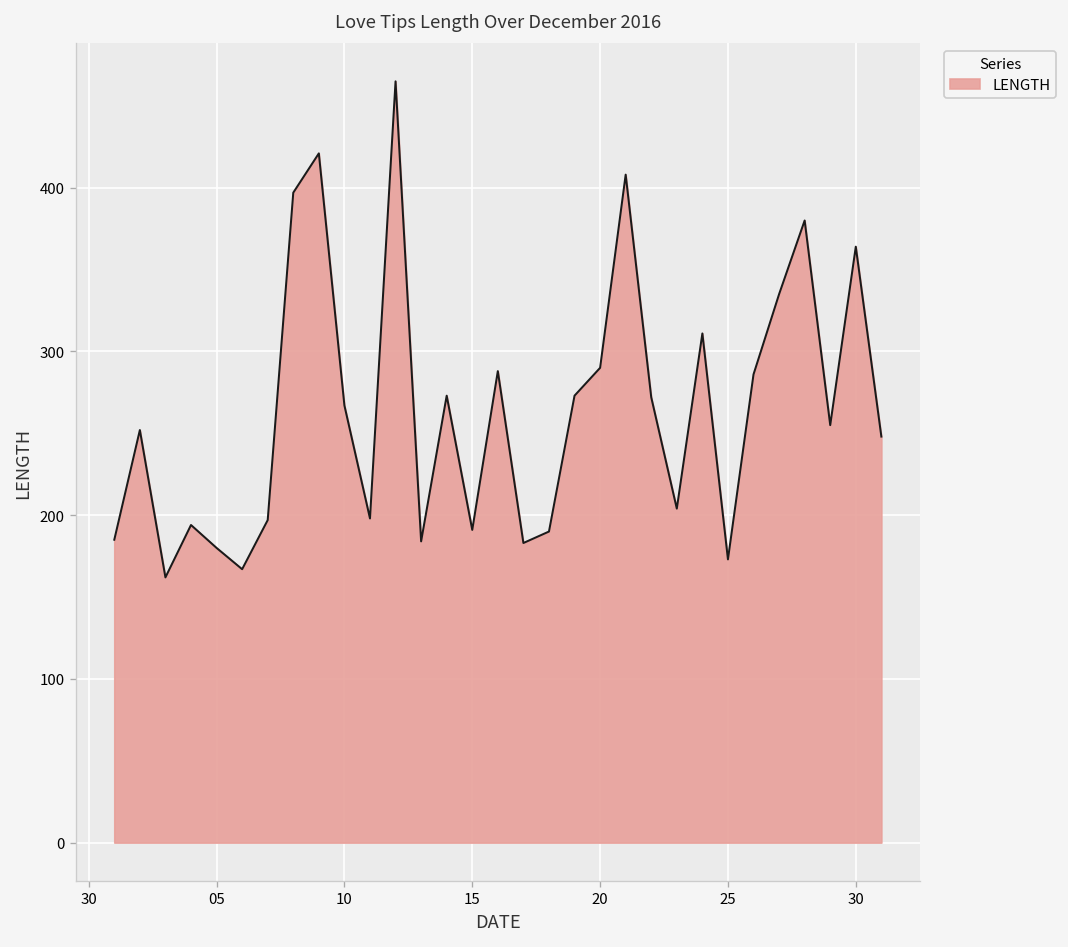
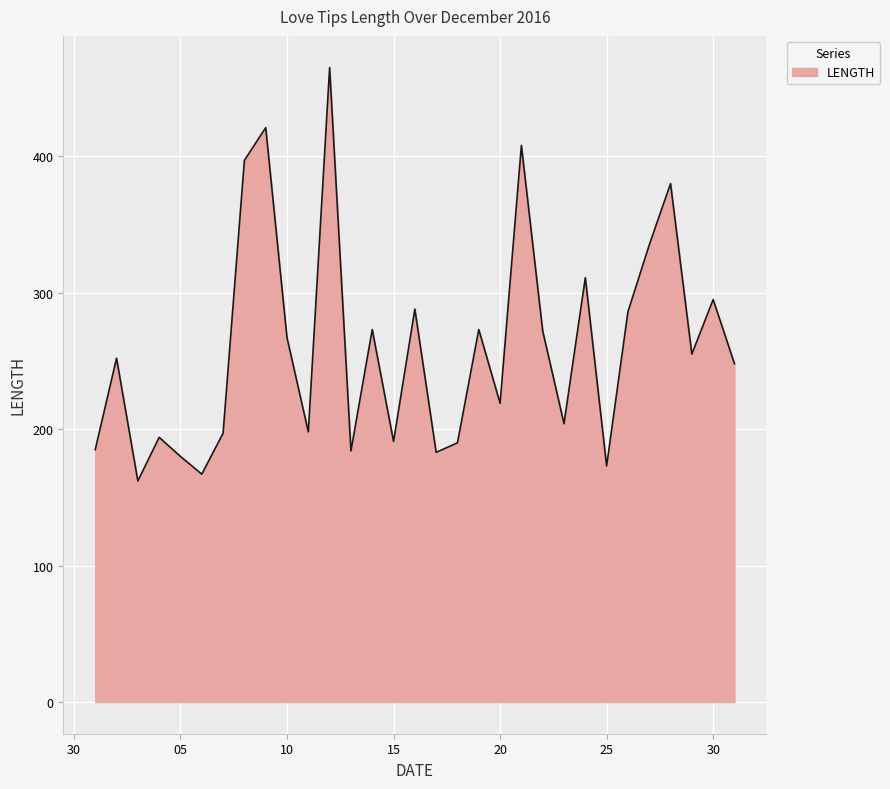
  {
    "05": 180,
    "10": 267,
    "15": 191,
-   "20": 290,
+   "20": 219,
    "25": 173,
-   "30": 364
+   "30": 295
  }
